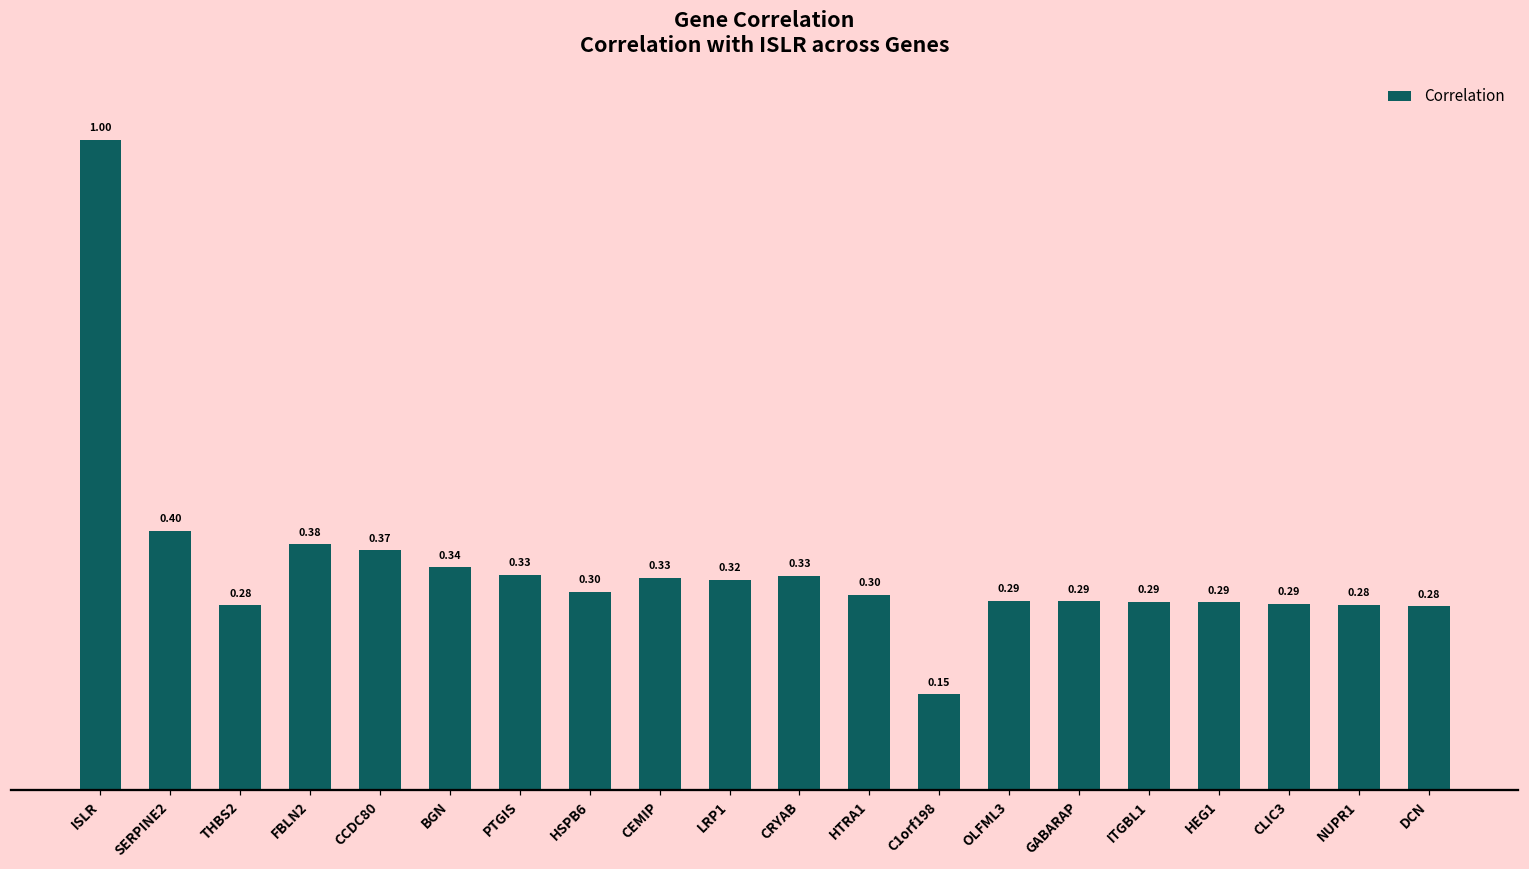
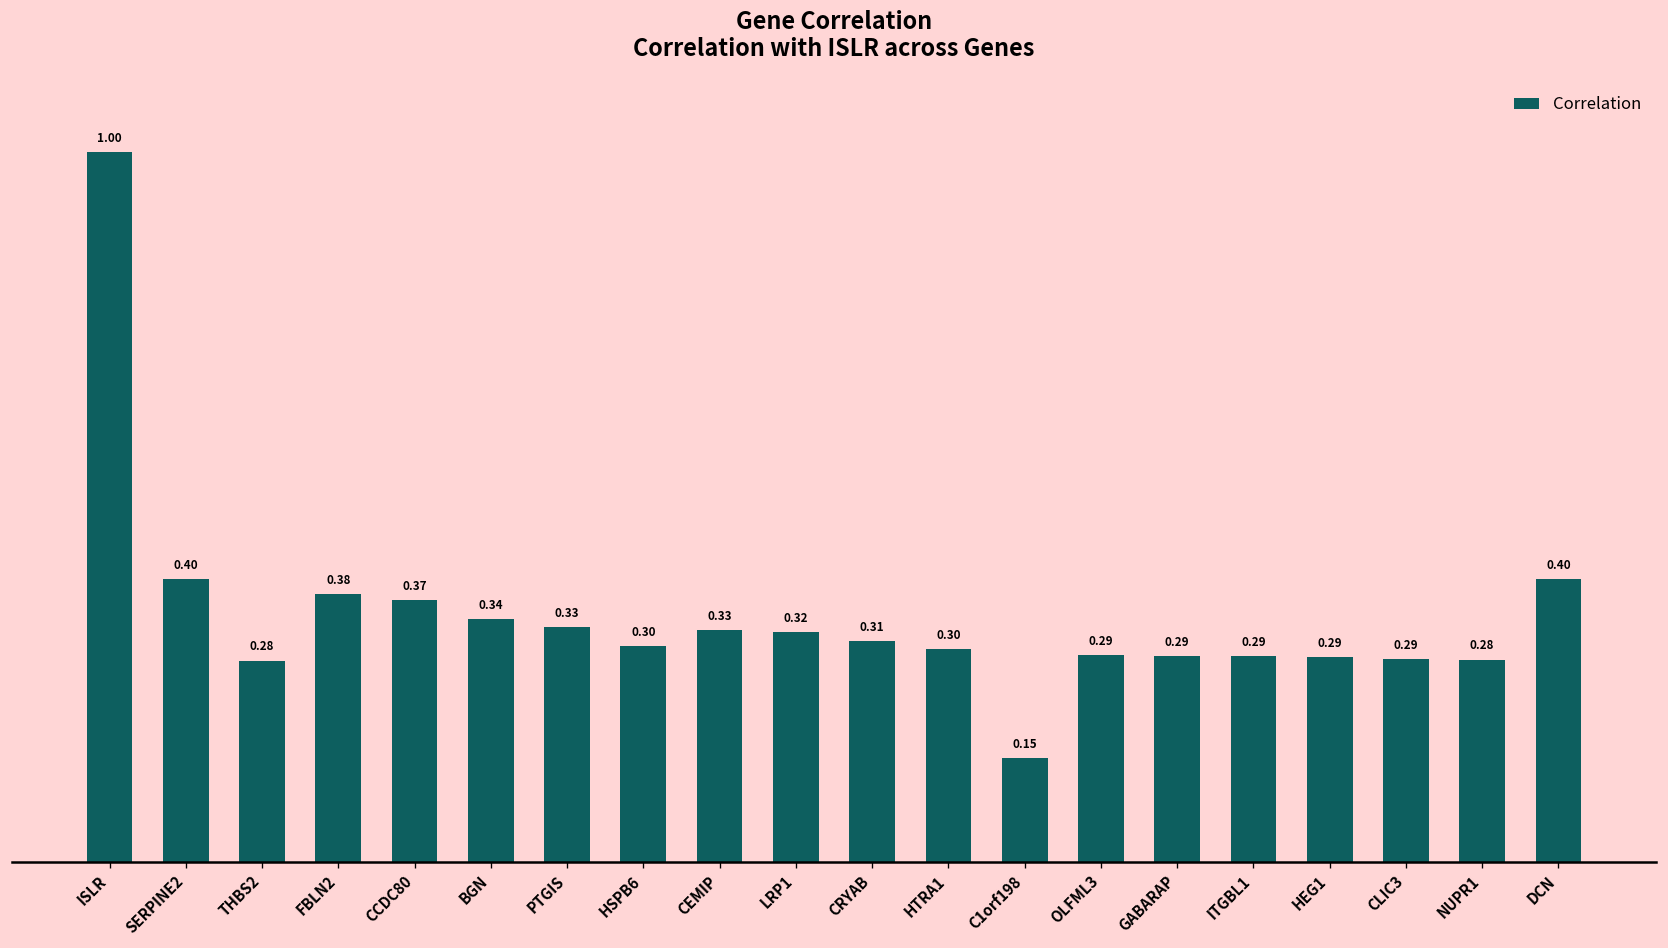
  {
    "ISLR": 1.00,
    "SERPINE2": 0.40,
    "THBS2": 0.28,
    "FBLN2": 0.38,
    "CCDC80": 0.37,
    "BGN": 0.34,
    "PTGIS": 0.33,
    "HSPB6": 0.30,
    "CEMIP": 0.33,
    "LRP1": 0.32,
-   "CRYAB": 0.33,
+   "CRYAB": 0.31,
    "HTRA1": 0.30,
    "C1orf198": 0.15,
    "OLFML3": 0.29,
    "GABARAP": 0.29,
    "ITGBL1": 0.29,
    "HEG1": 0.29,
    "CLIC3": 0.29,
    "NUPR1": 0.28,
-   "DCN": 0.28
+   "DCN": 0.40
  }
